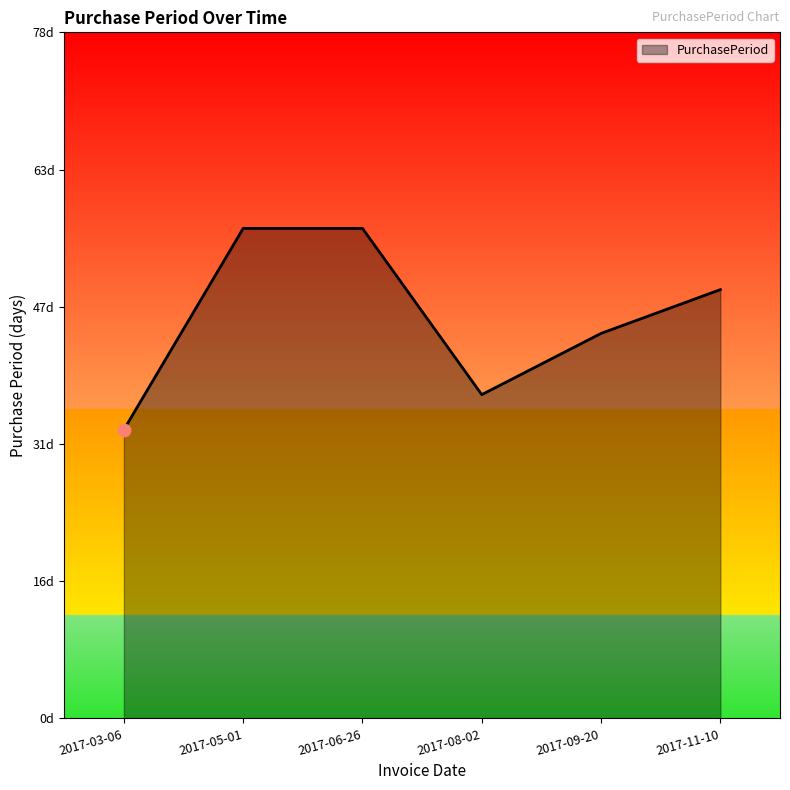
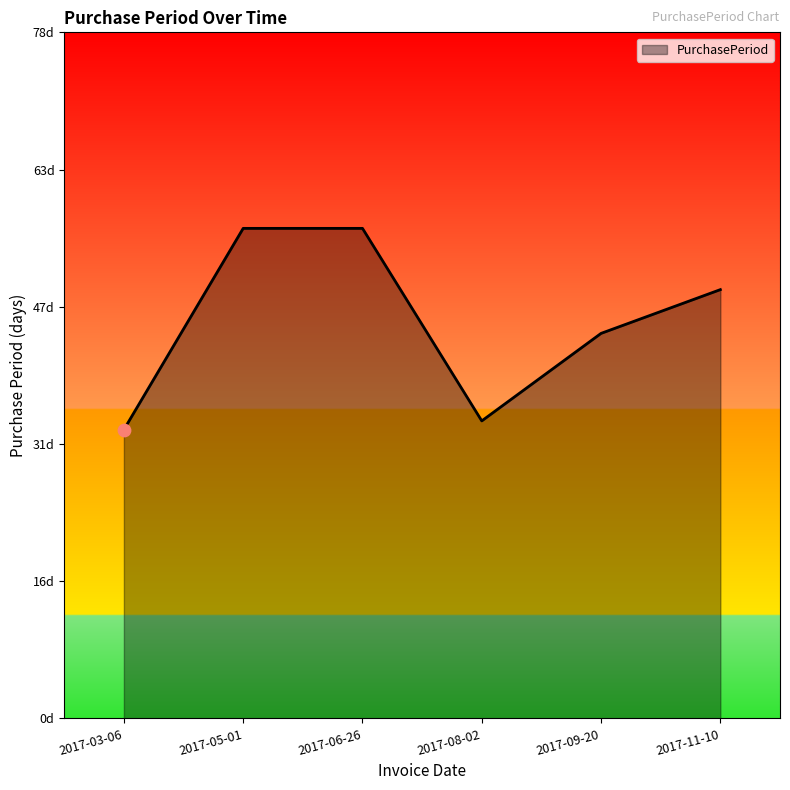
  {
    "PurchasePeriod": {
      "2017-05-01": "56d",
      "2017-06-26": "56d",
-     "2017-08-02": "37d",
+     "2017-08-02": "34d",
      "2017-09-20": "44d",
      "2017-11-10": "49d"
    }
  }
